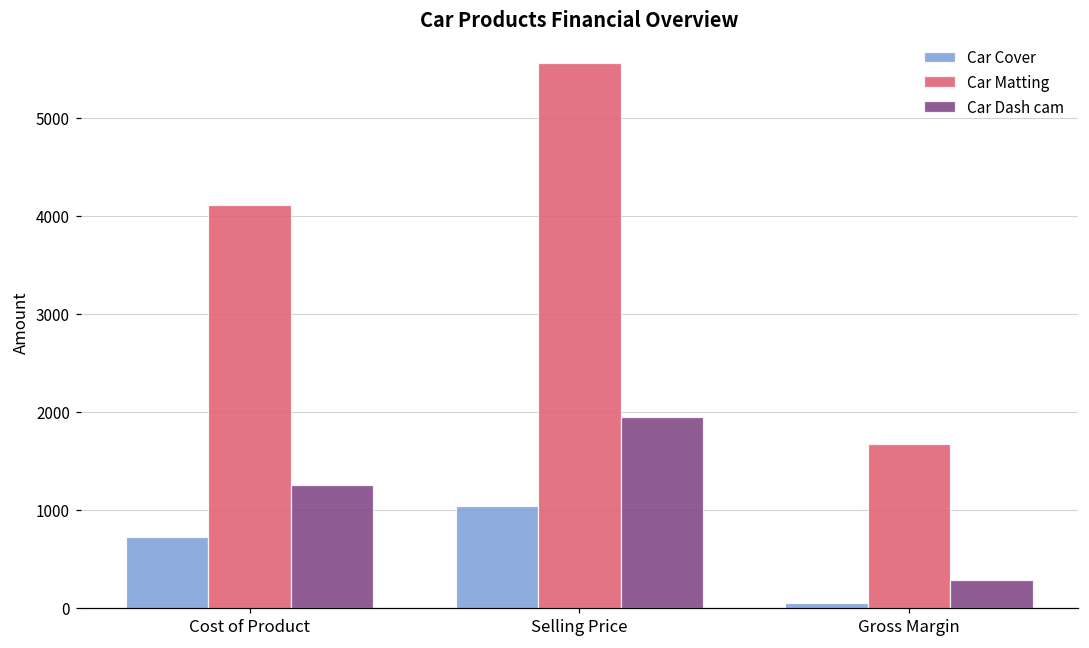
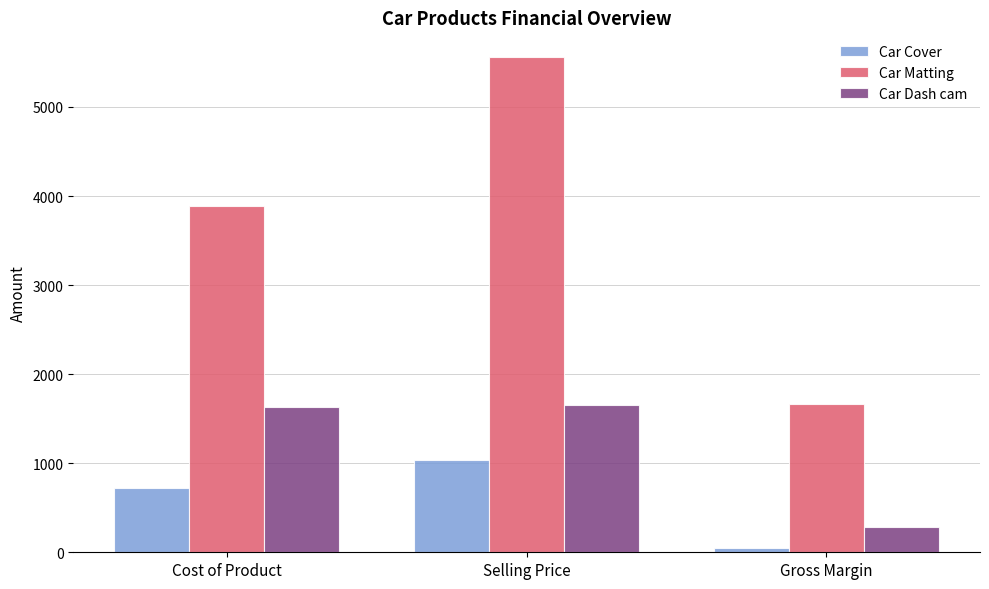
  {
    "Car Cover": {
      "Cost of Product": 700,
      "Selling Price": 1000,
      "Gross Margin": 0
    },
    "Car Matting": {
-     "Cost of Product": 4100,
+     "Cost of Product": 3900,
      "Selling Price": 5600,
      "Gross Margin": 1700
    },
    "Car Dash cam": {
-     "Cost of Product": 1300,
-     "Selling Price": 1900,
+     "Cost of Product": 1600,
+     "Selling Price": 1700,
      "Gross Margin": 300
    }
  }
